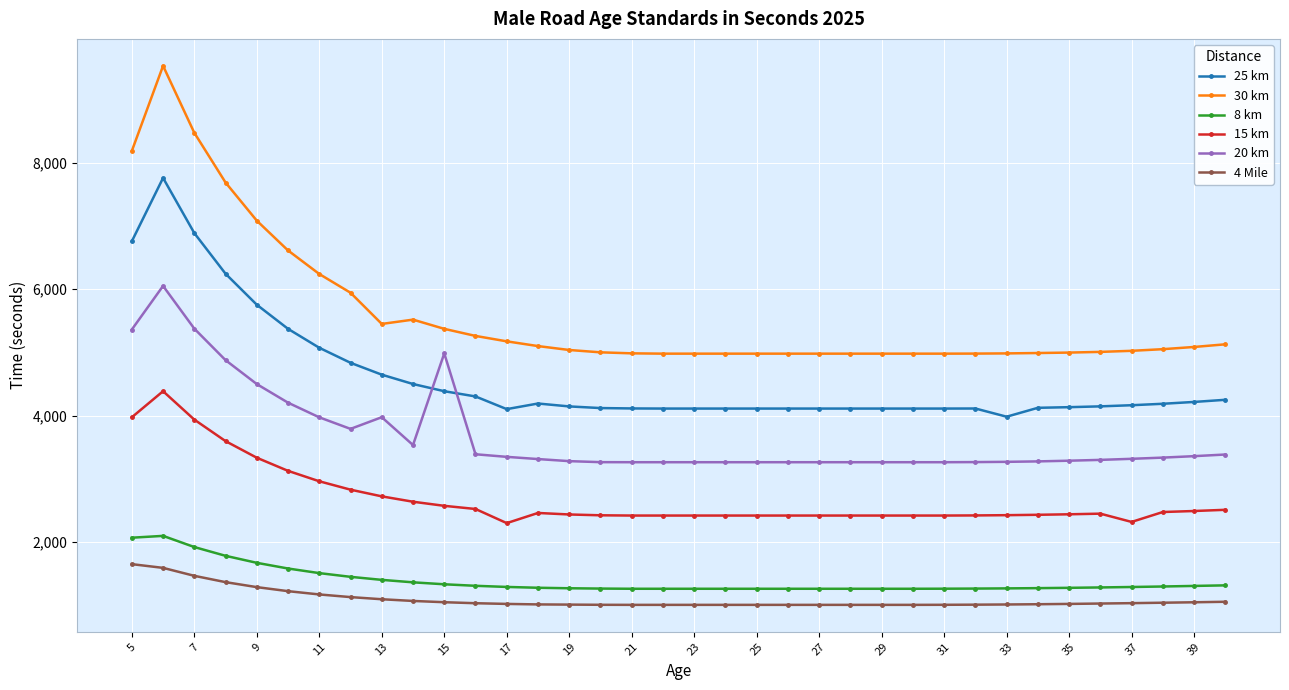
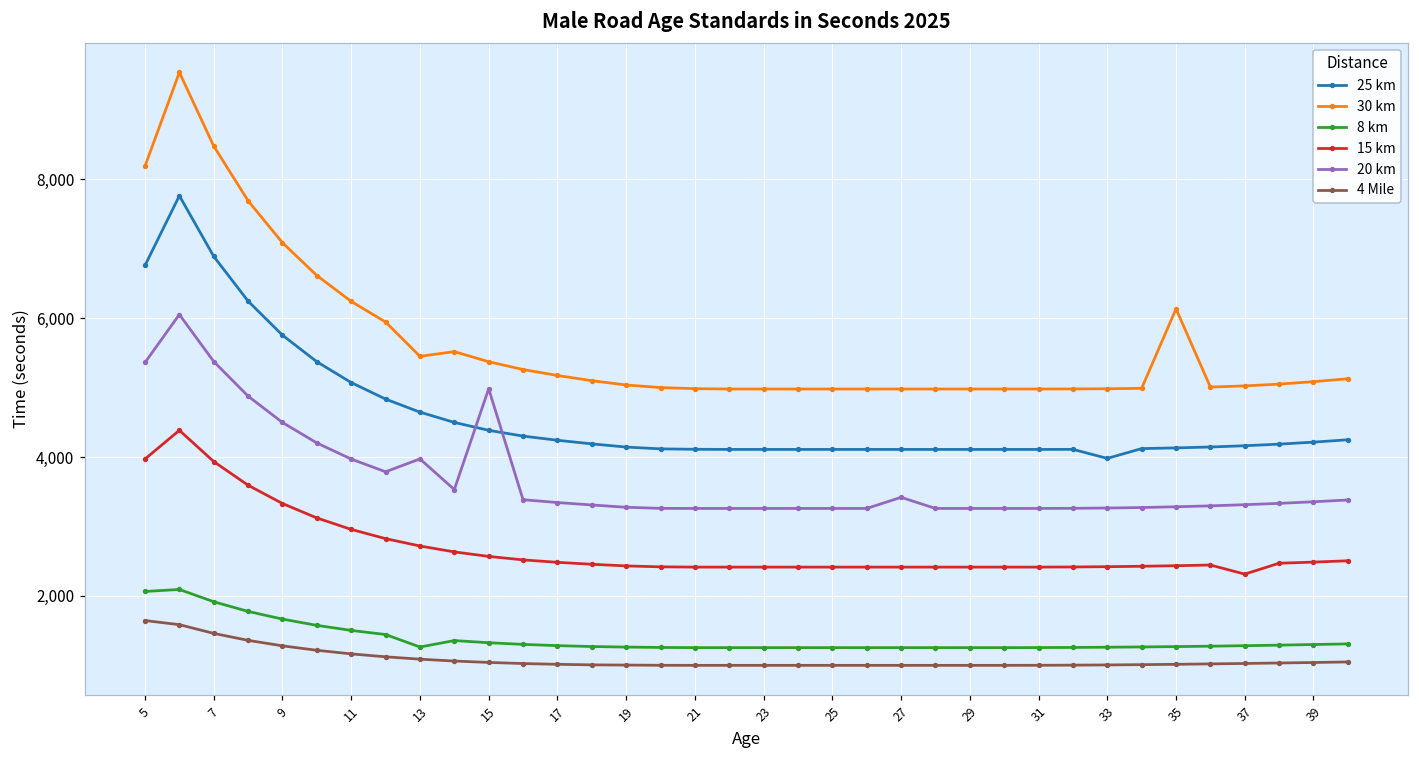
  {
    "25 km": {
      "5": "6,800",
      "7": "6,900",
      "9": "5,800",
      "11": "5,100",
      "13": "4,600",
      "15": "4,400",
-     "17": "4,100",
+     "17": "4,200",
      "19": "4,100",
      "21": "4,100",
      "23": "4,100",
      "25": "4,100",
      "27": "4,100",
      "29": "4,100",
      "31": "4,100",
      "33": "4,000",
      "35": "4,100",
      "37": "4,200",
      "39": "4,200"
    },
    "30 km": {
      "5": "8,200",
      "7": "8,500",
      "9": "7,100",
      "11": "6,200",
      "13": "5,500",
      "15": "5,400",
      "17": "5,200",
      "19": "5,000",
      "21": "5,000",
      "23": "5,000",
      "25": "5,000",
      "27": "5,000",
      "29": "5,000",
      "31": "5,000",
      "33": "5,000",
-     "35": "5,000",
+     "35": "6,100",
      "37": "5,000",
      "39": "5,100"
    },
    "8 km": {
      "5": "2,100",
      "7": "1,900",
      "9": "1,700",
      "11": "1,500",
-     "13": "1,400",
+     "13": "1,300",
      "15": "1,300",
      "17": "1,300",
      "19": "1,300",
      "21": "1,300",
      "23": "1,300",
      "25": "1,300",
      "27": "1,300",
      "29": "1,300",
      "31": "1,300",
      "33": "1,300",
      "35": "1,300",
      "37": "1,300",
      "39": "1,300"
    },
    "15 km": {
      "5": "4,000",
      "7": "3,900",
      "9": "3,300",
      "11": "3,000",
      "13": "2,700",
      "15": "2,600",
-     "17": "2,300",
+     "17": "2,500",
      "19": "2,400",
      "21": "2,400",
      "23": "2,400",
      "25": "2,400",
      "27": "2,400",
      "29": "2,400",
      "31": "2,400",
      "33": "2,400",
      "35": "2,400",
      "37": "2,300",
      "39": "2,500"
    },
    "20 km": {
      "5": "5,400",
      "7": "5,400",
      "9": "4,500",
      "11": "4,000",
      "13": "4,000",
      "15": "5,000",
      "17": "3,300",
      "19": "3,300",
      "21": "3,300",
      "23": "3,300",
      "25": "3,300",
-     "27": "3,300",
+     "27": "3,400",
      "29": "3,300",
      "31": "3,300",
      "33": "3,300",
      "35": "3,300",
      "37": "3,300",
      "39": "3,400"
    },
    "4 Mile": {
      "5": "1,600",
      "7": "1,500",
      "9": "1,300",
      "11": "1,200",
      "13": "1,100",
      "15": "1,000",
      "17": "1,000",
      "19": "1,000",
      "21": "1,000",
      "23": "1,000",
      "25": "1,000",
      "27": "1,000",
      "29": "1,000",
      "31": "1,000",
      "33": "1,000",
      "35": "1,000",
      "37": "1,000",
      "39": "1,000"
    }
  }
